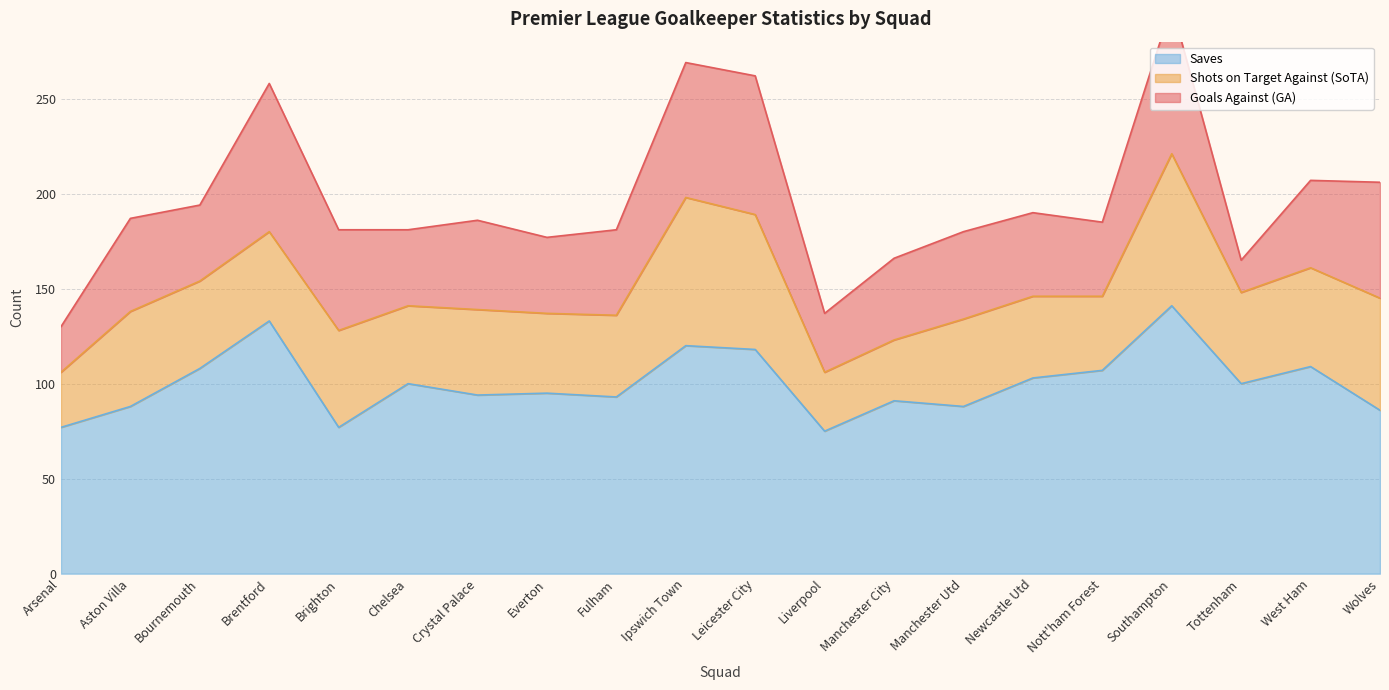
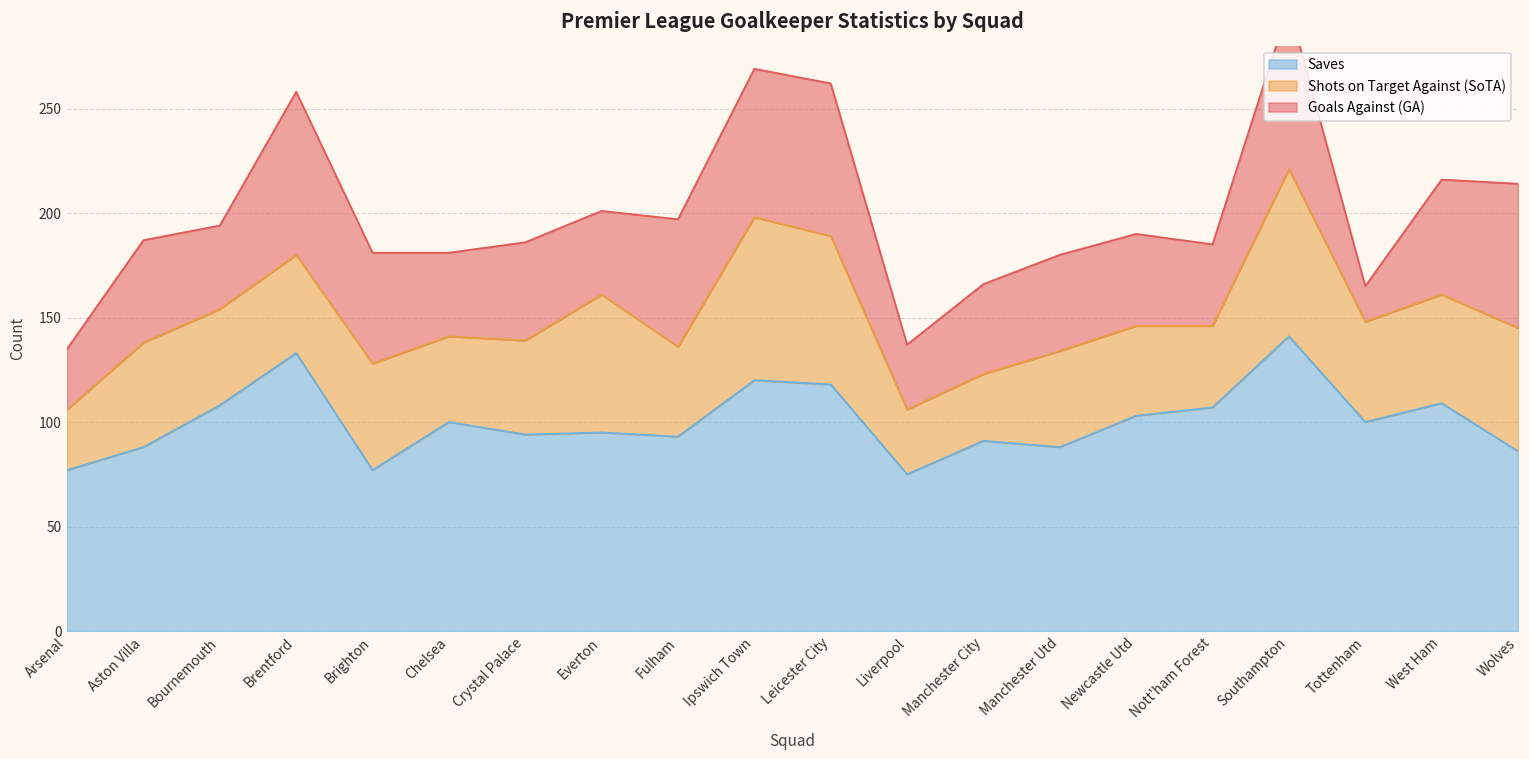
  {
    "Saves": {
      "Arsenal": 77,
      "Aston Villa": 88,
      "Bournemouth": 108,
      "Brentford": 133,
      "Brighton": 77,
      "Chelsea": 100,
      "Crystal Palace": 94,
      "Everton": 95,
      "Fulham": 93,
      "Ipswich Town": 120,
      "Leicester City": 118,
      "Liverpool": 75,
      "Manchester City": 91,
      "Manchester Utd": 88,
      "Newcastle Utd": 103,
      "Nott'ham Forest": 107,
      "Southampton": 141,
      "Tottenham": 100,
      "West Ham": 109,
      "Wolves": 86
    },
    "Shots on Target Against (SoTA)": {
      "Arsenal": 106,
      "Aston Villa": 138,
      "Bournemouth": 154,
      "Brentford": 180,
      "Brighton": 128,
      "Chelsea": 141,
      "Crystal Palace": 139,
-     "Everton": 137,
+     "Everton": 161,
      "Fulham": 136,
      "Ipswich Town": 198,
      "Leicester City": 189,
      "Liverpool": 106,
      "Manchester City": 123,
      "Manchester Utd": 134,
      "Newcastle Utd": 146,
      "Nott'ham Forest": 146,
      "Southampton": 221,
      "Tottenham": 148,
      "West Ham": 161,
      "Wolves": 145
    },
    "Goals Against (GA)": {
-     "Arsenal": 24,
+     "Arsenal": 29,
      "Everton": 40,
-     "Fulham": 45,
-     "West Ham": 46,
-     "Wolves": 61
+     "Fulham": 61,
+     "West Ham": 55,
+     "Wolves": 69
    }
  }
